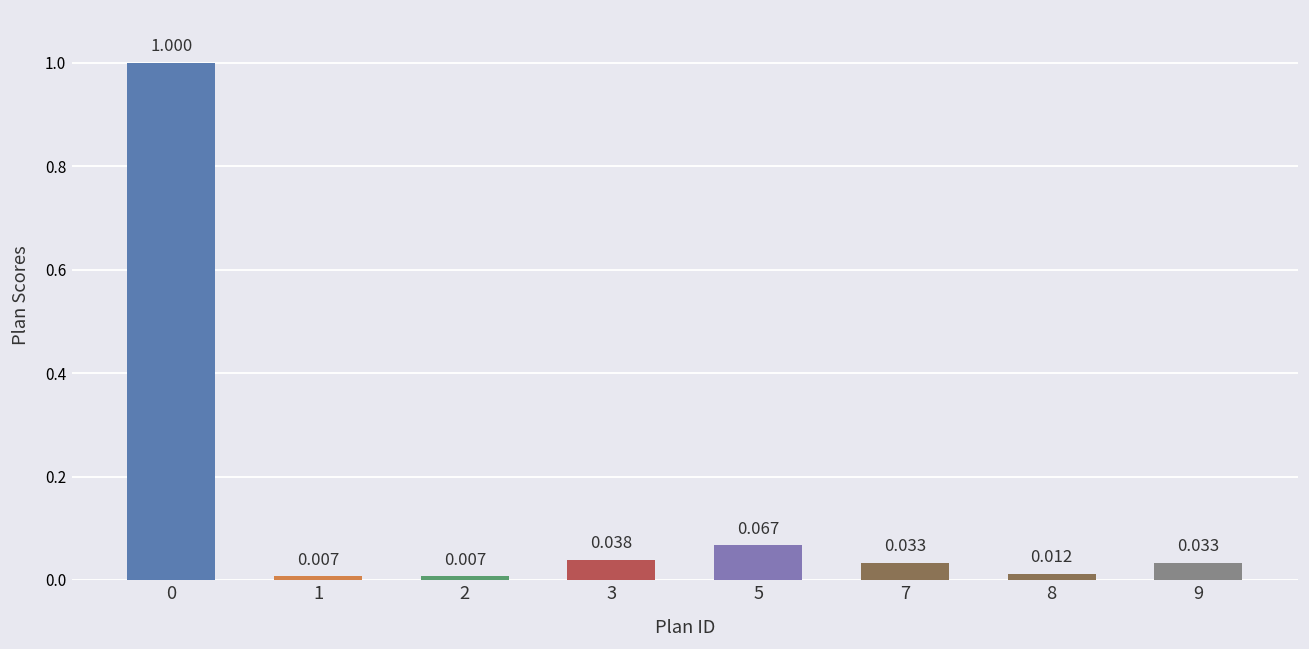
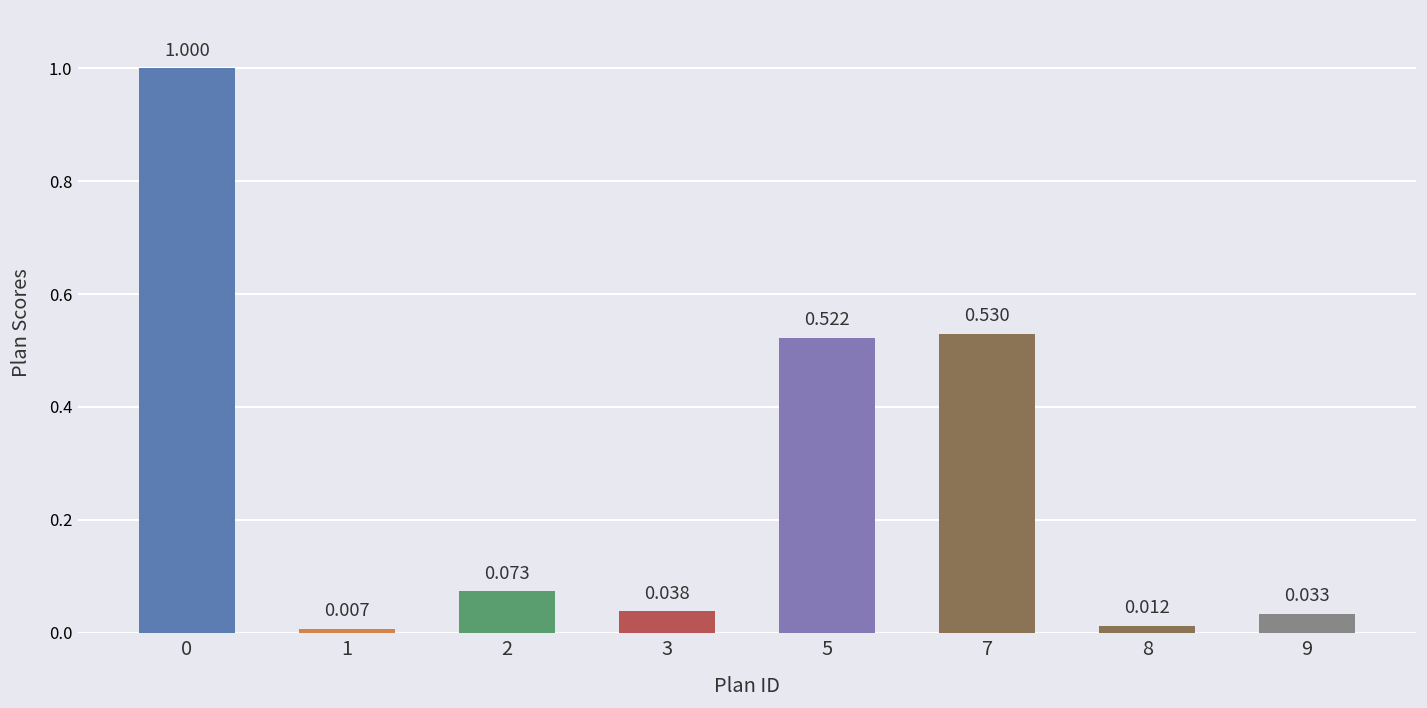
  {
    "0": 1.000,
    "1": 0.007,
-   "2": 0.007,
+   "2": 0.073,
    "3": 0.038,
-   "5": 0.067,
-   "7": 0.033,
+   "5": 0.522,
+   "7": 0.530,
    "8": 0.012,
    "9": 0.033
  }
